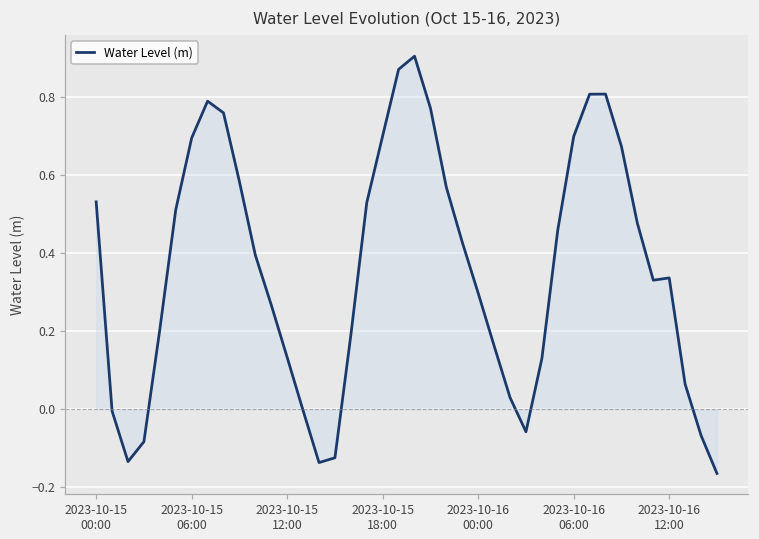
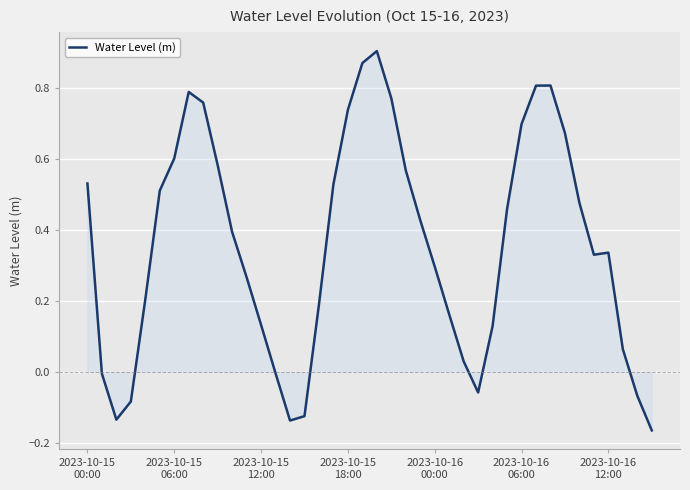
  {
    "Water Level (m)": {
-     "2023-10-15 06:00": 0.69,
-     "2023-10-15 18:00": 0.70
+     "2023-10-15 06:00": 0.60,
+     "2023-10-15 18:00": 0.74
    }
  }
